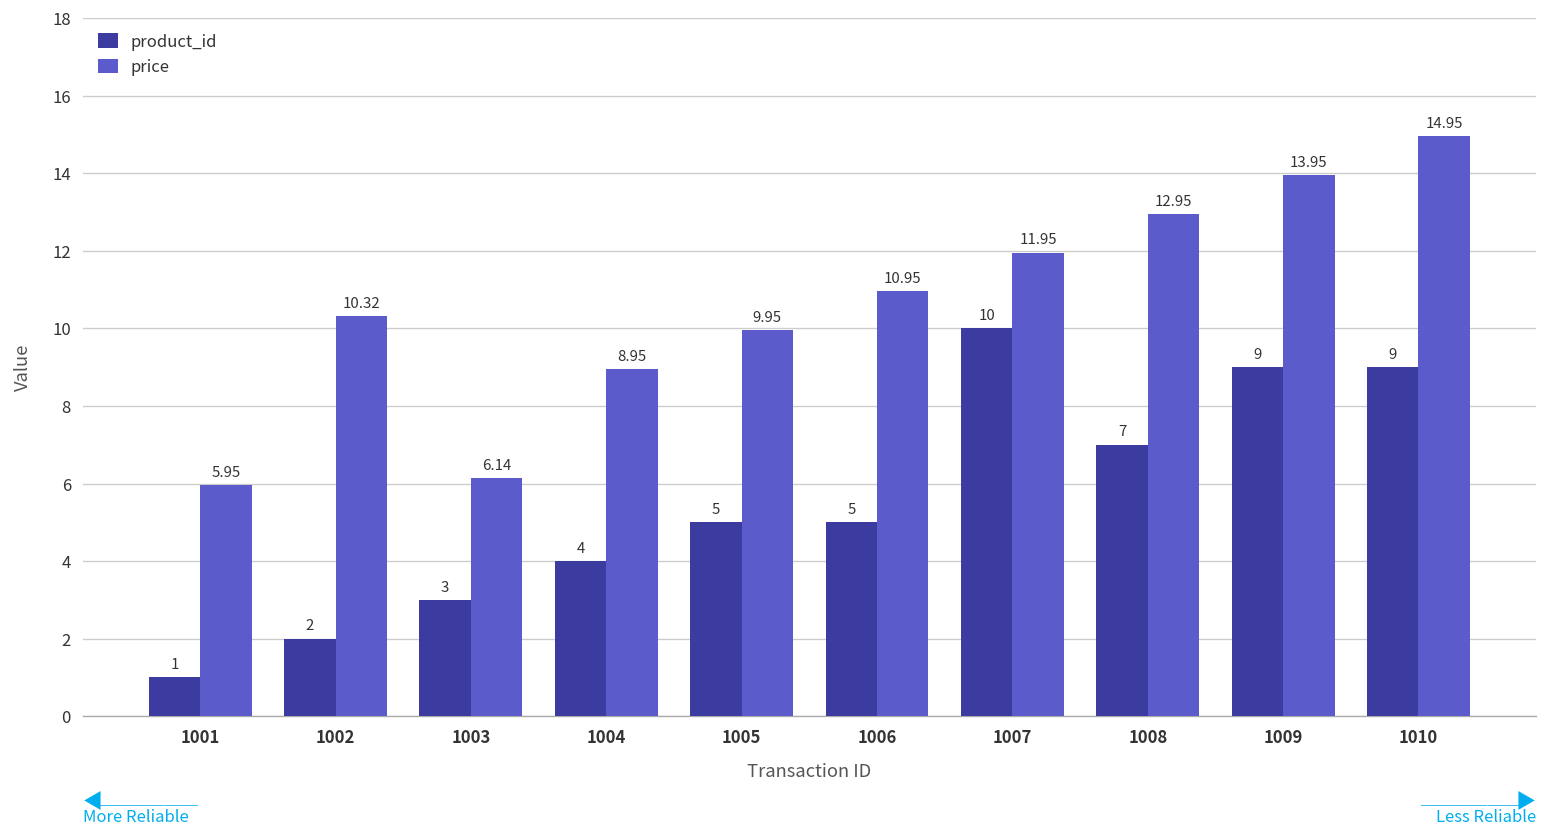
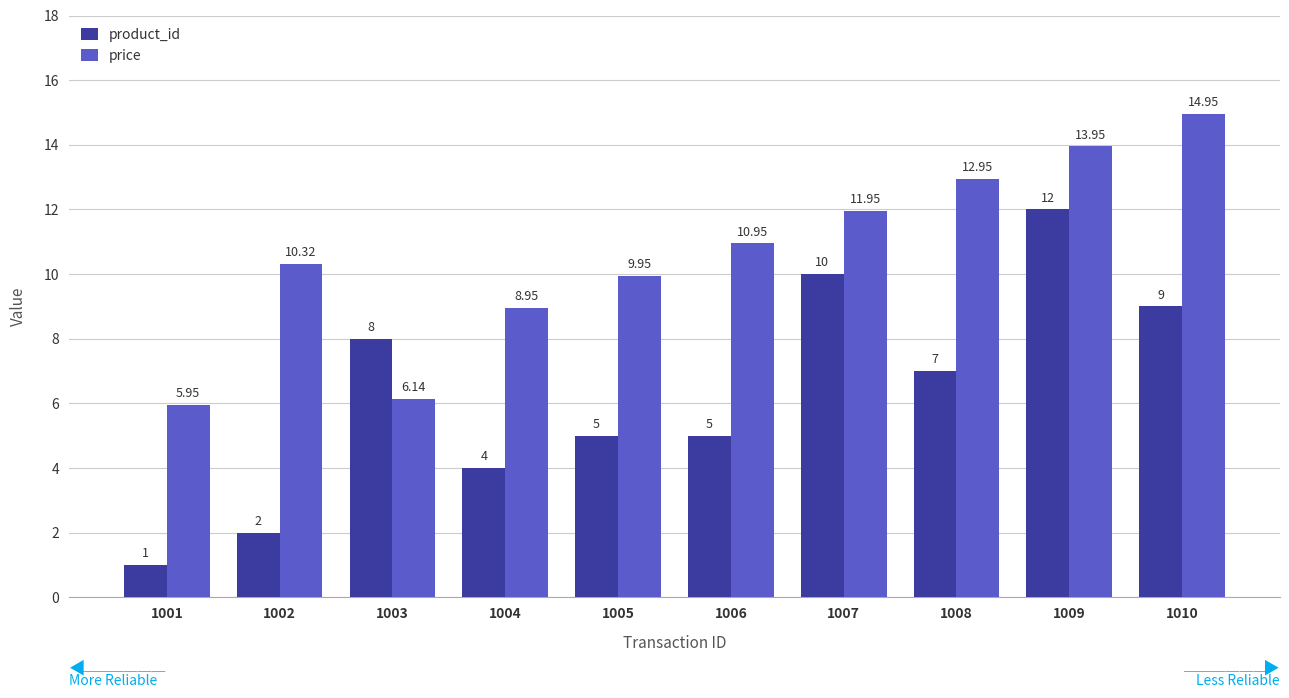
  {
    "product_id": {
      "1001": 1,
      "1002": 2,
-     "1003": 3,
+     "1003": 8,
      "1004": 4,
      "1005": 5,
      "1006": 5,
      "1007": 10,
      "1008": 7,
-     "1009": 9,
+     "1009": 12,
      "1010": 9
    },
    "price": {
      "1001": 5.95,
      "1002": 10.32,
      "1003": 6.14,
      "1004": 8.95,
      "1005": 9.95,
      "1006": 10.95,
      "1007": 11.95,
      "1008": 12.95,
      "1009": 13.95,
      "1010": 14.95
    }
  }
